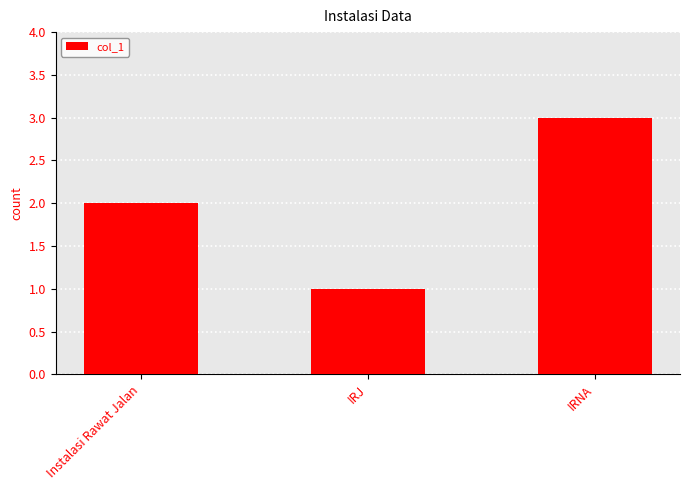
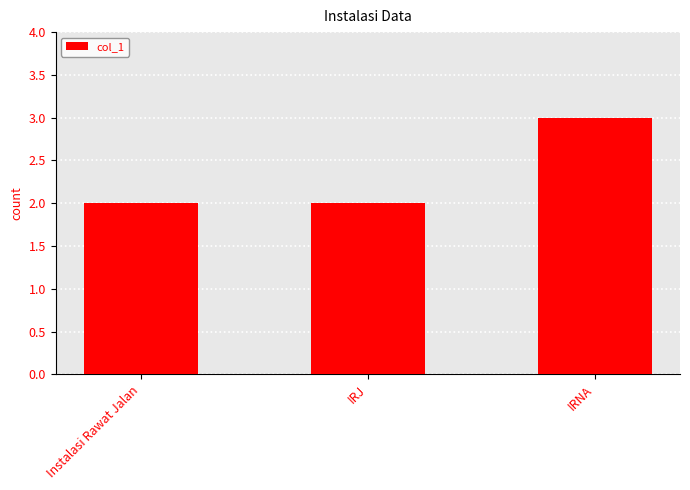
  {
    "Instalasi Rawat Jalan": 2,
-   "IRJ": 1,
+   "IRJ": 2,
    "IRNA": 3
  }
